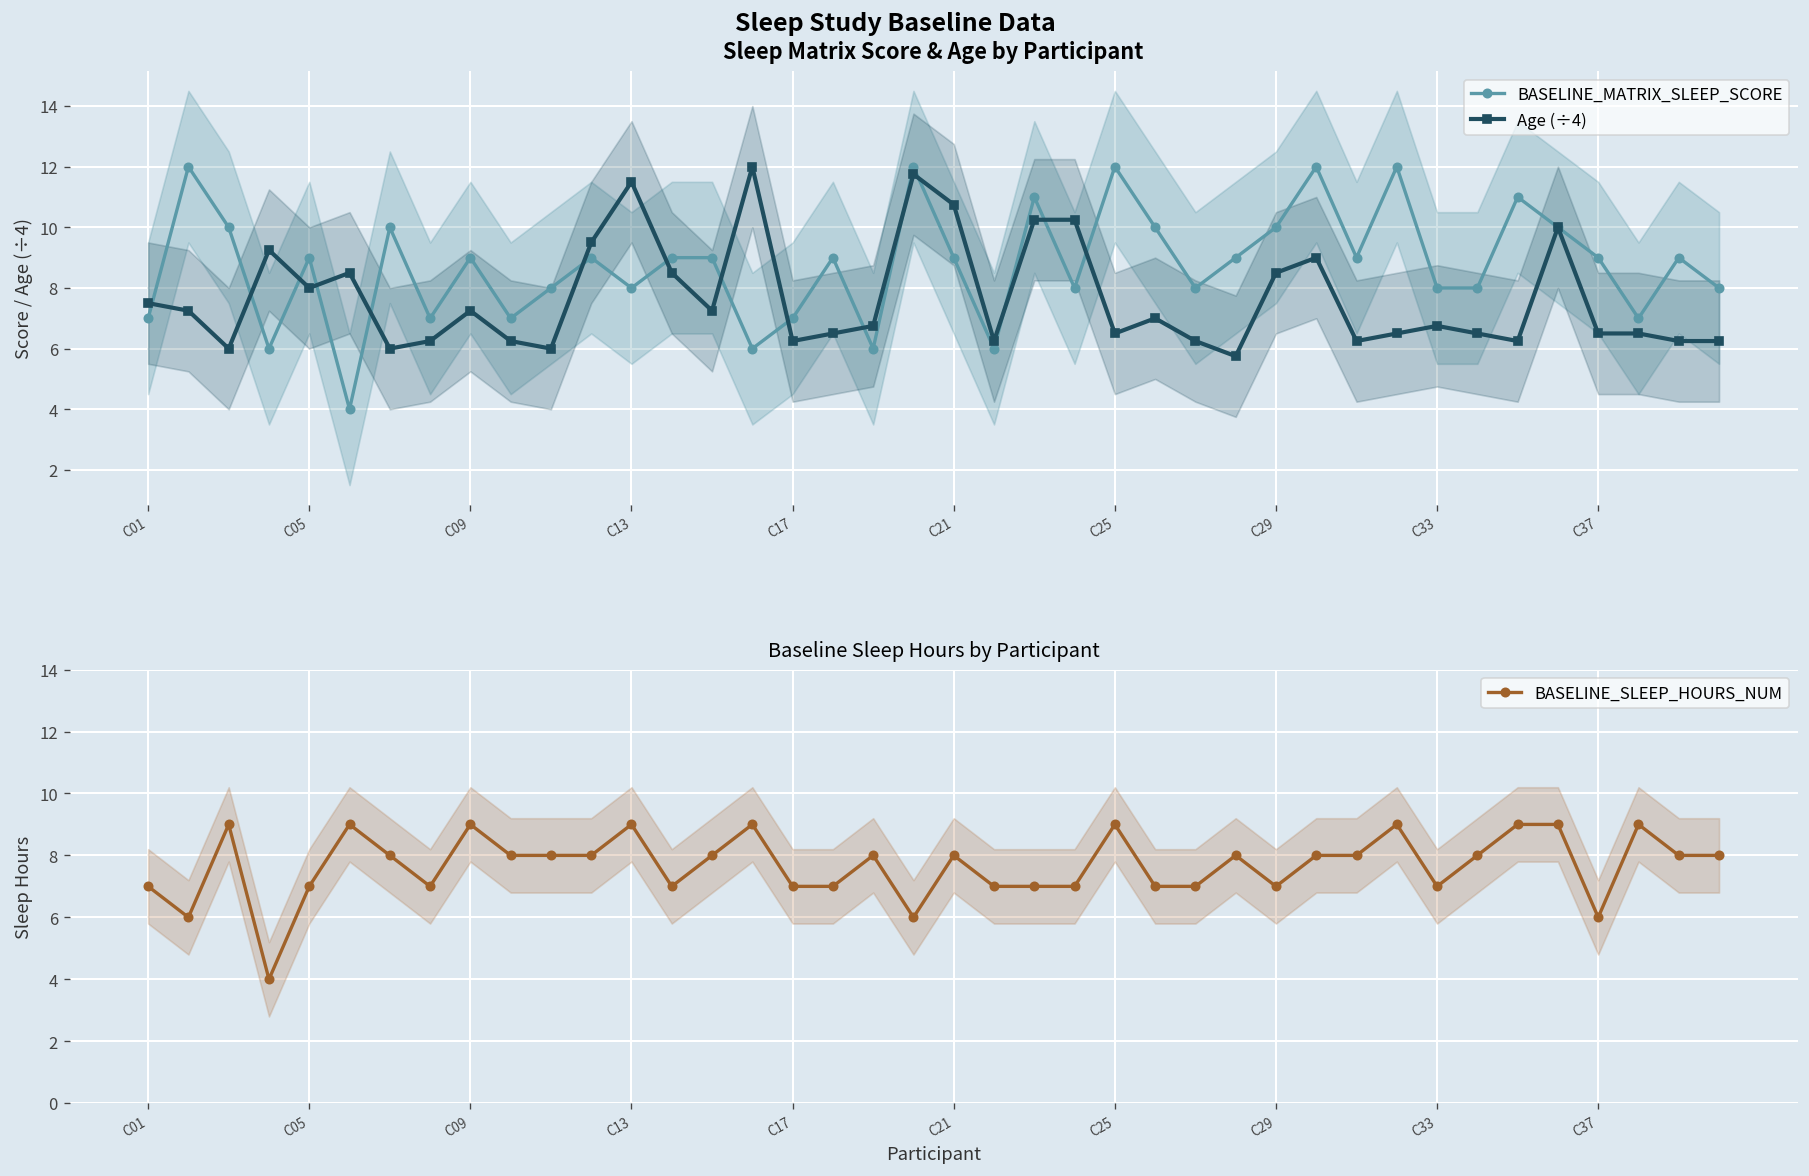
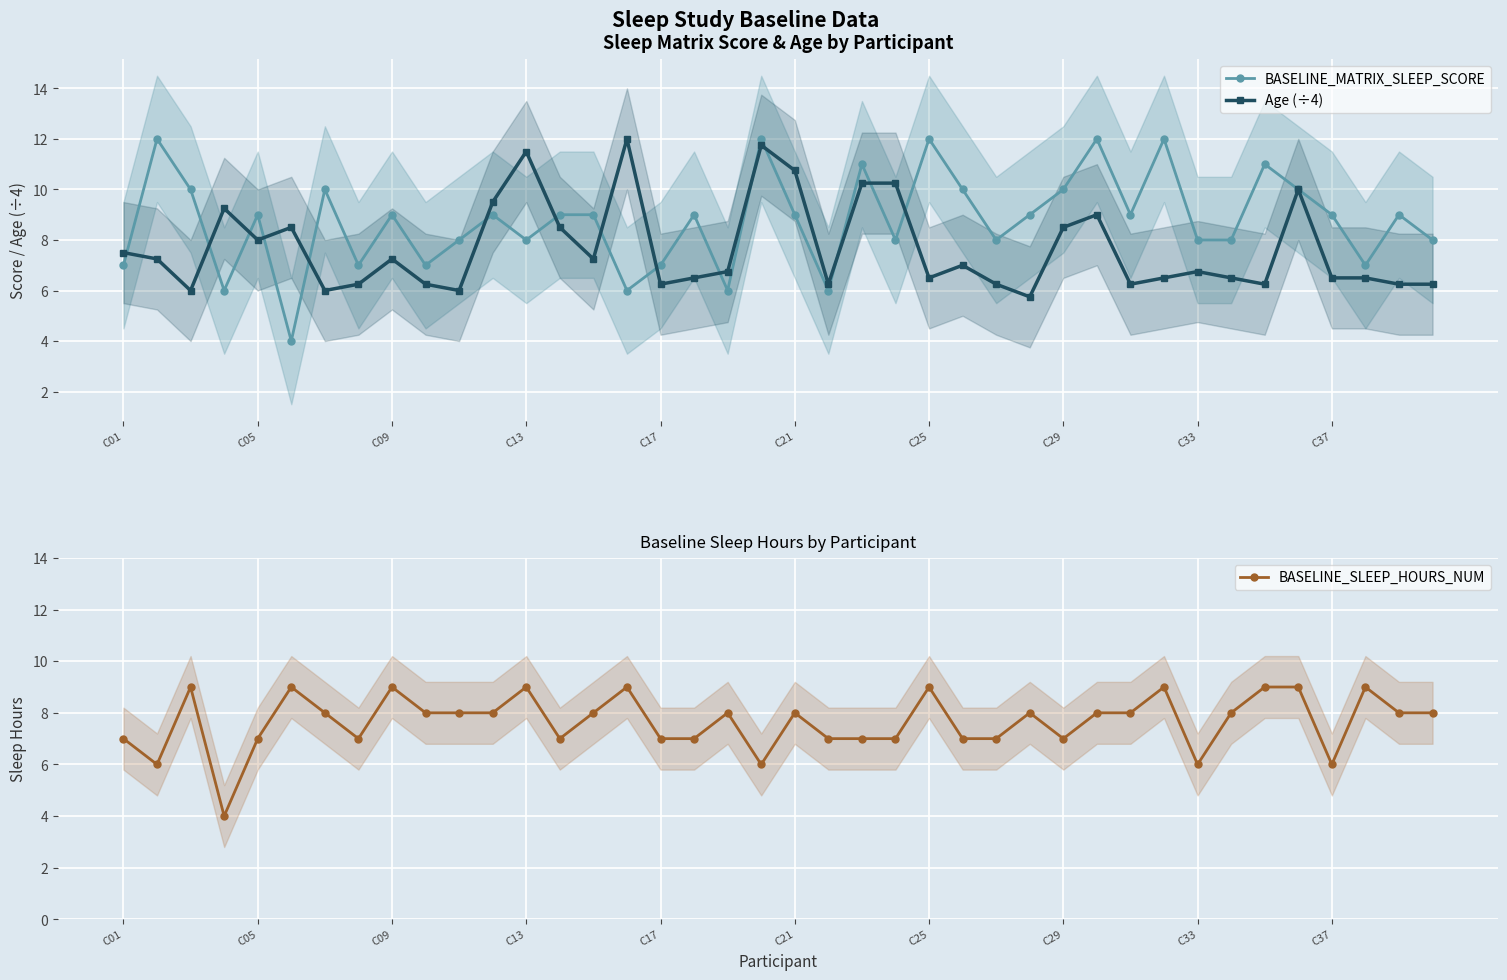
  {
    "Baseline Sleep Hours by Participant": {
      "BASELINE_SLEEP_HOURS_NUM": {
        "C01": 7,
        "C05": 7,
        "C09": 9,
        "C13": 9,
        "C17": 7,
        "C21": 8,
        "C25": 9,
        "C29": 7,
-       "C33": 7,
+       "C33": 6,
        "C37": 6
      }
    }
  }
